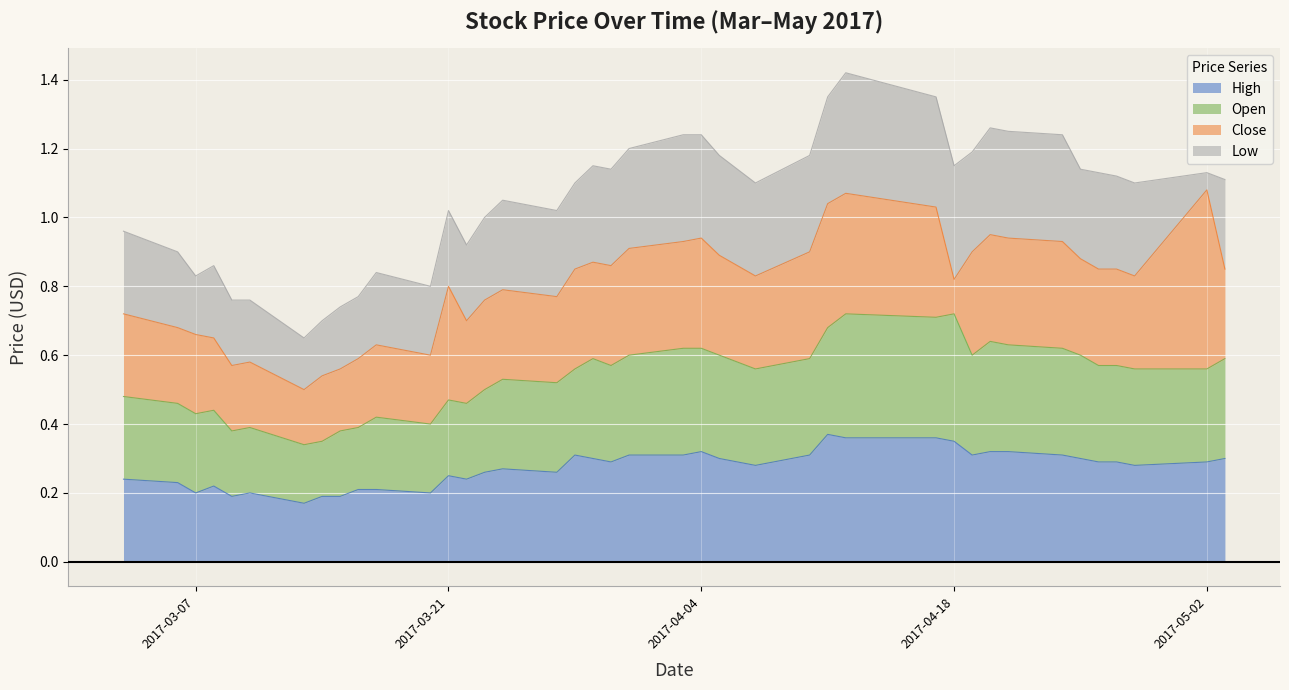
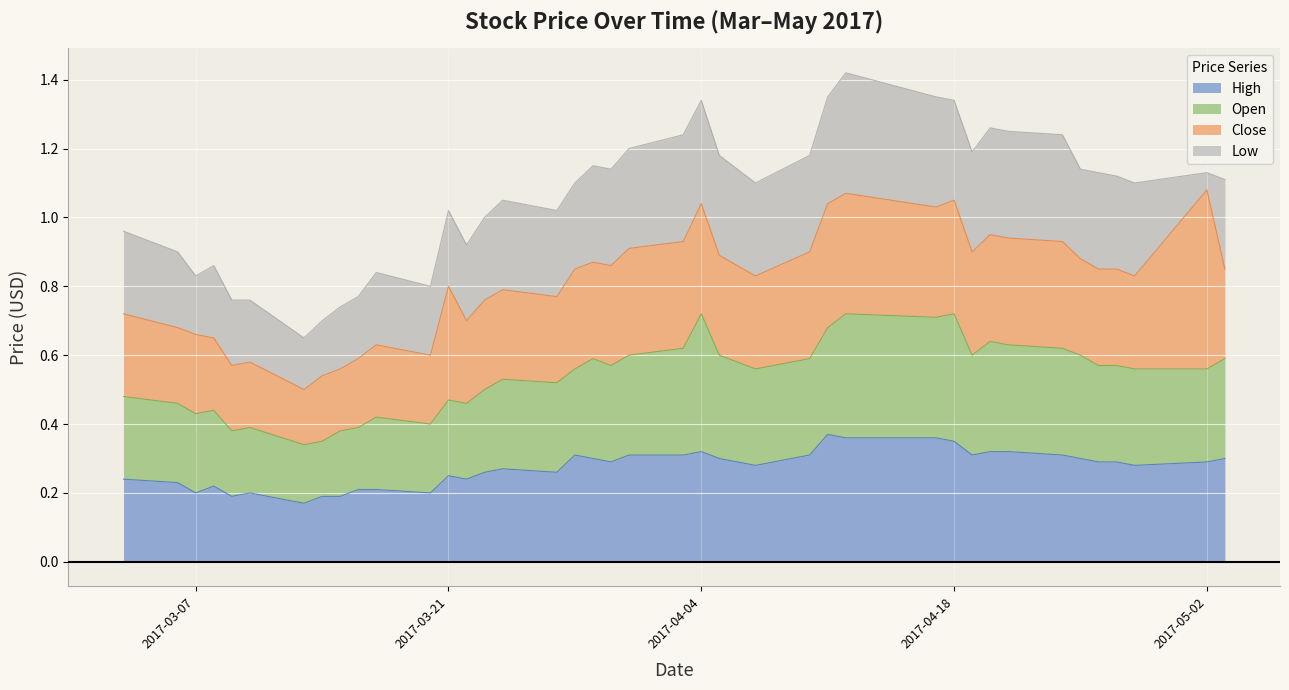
  {
    "High": {
      "2017-03-07": 0.20,
      "2017-03-21": 0.25,
      "2017-04-04": 0.32,
      "2017-04-18": 0.35,
      "2017-05-02": 0.29
    },
    "Open": {
      "2017-03-07": 0.23,
      "2017-03-21": 0.22,
-     "2017-04-04": 0.3,
+     "2017-04-04": 0.4,
      "2017-04-18": 0.37,
      "2017-05-02": 0.27
    },
    "Close": {
      "2017-03-07": 0.23,
      "2017-03-21": 0.33,
      "2017-04-04": 0.32,
-     "2017-04-18": 0.10,
+     "2017-04-18": 0.33,
      "2017-05-02": 0.52
    },
    "Low": {
      "2017-03-07": 0.17,
      "2017-03-21": 0.22,
      "2017-04-04": 0.30,
-     "2017-04-18": 0.33,
+     "2017-04-18": 0.29,
      "2017-05-02": 0.05
    }
  }
